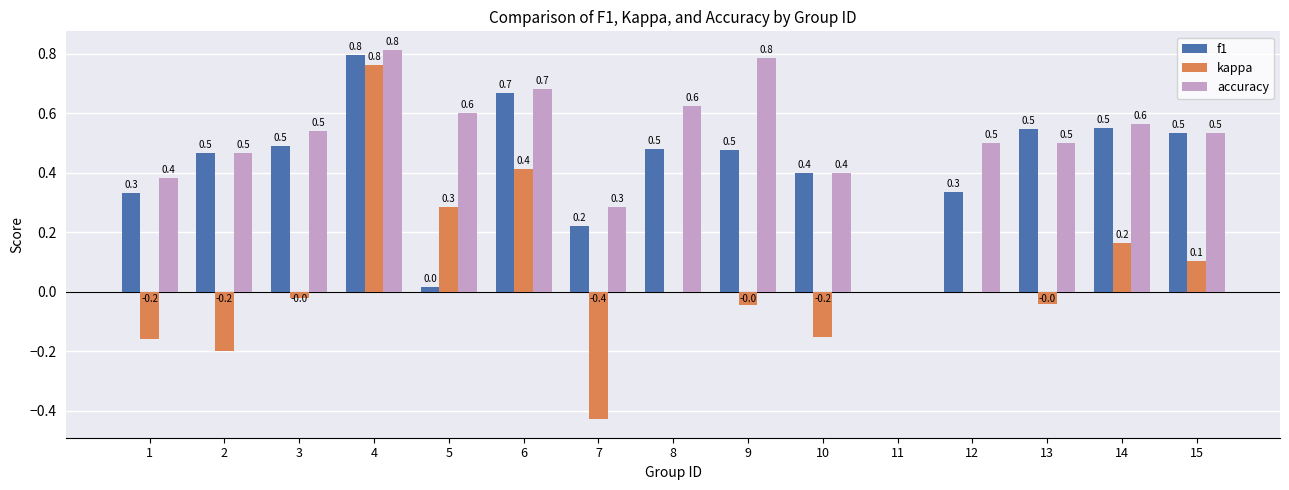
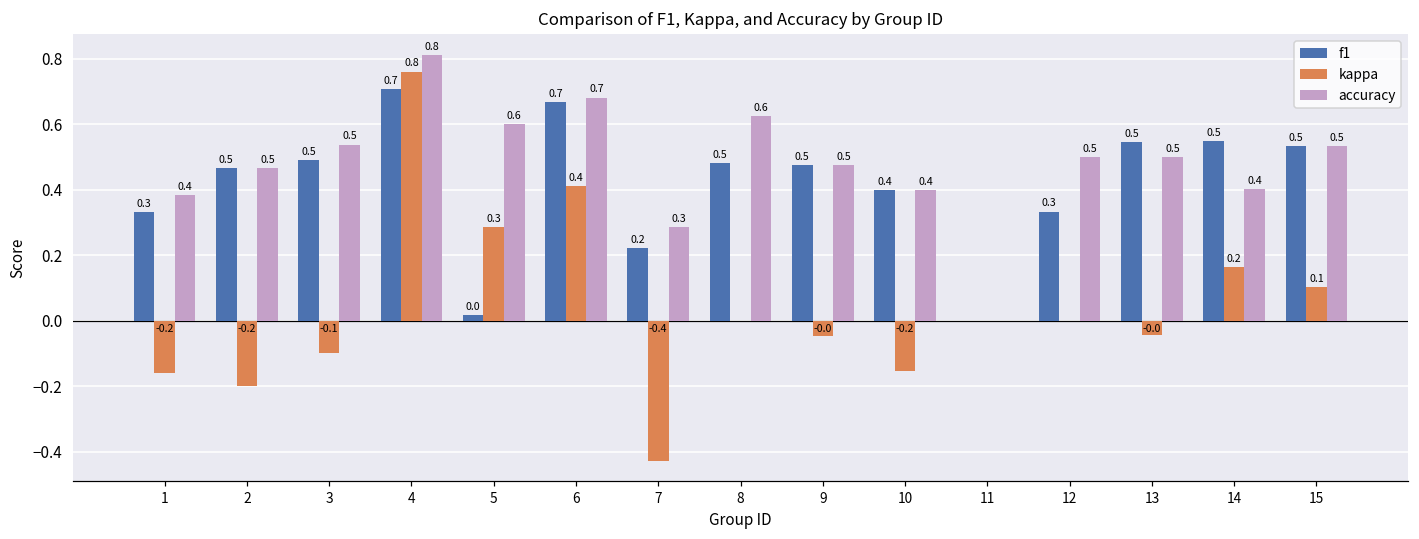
  {
    "f1": {
      "1": 0.3,
      "2": 0.5,
      "3": 0.5,
-     "4": 0.8,
+     "4": 0.7,
      "5": 0.0,
      "6": 0.7,
      "7": 0.2,
      "8": 0.5,
      "9": 0.5,
      "10": 0.4,
      "12": 0.3,
      "13": 0.5,
      "14": 0.5,
      "15": 0.5
    },
    "kappa": {
      "1": -0.2,
      "2": -0.2,
-     "3": -0.0,
+     "3": -0.1,
      "4": 0.8,
      "5": 0.3,
      "6": 0.4,
      "7": -0.4,
      "9": -0.0,
      "10": -0.2,
      "13": -0.0,
      "14": 0.2,
      "15": 0.1
    },
    "accuracy": {
      "1": 0.4,
      "2": 0.5,
      "3": 0.5,
      "4": 0.8,
      "5": 0.6,
      "6": 0.7,
      "7": 0.3,
      "8": 0.6,
-     "9": 0.8,
+     "9": 0.5,
      "10": 0.4,
      "12": 0.5,
      "13": 0.5,
-     "14": 0.6,
+     "14": 0.4,
      "15": 0.5
    }
  }
